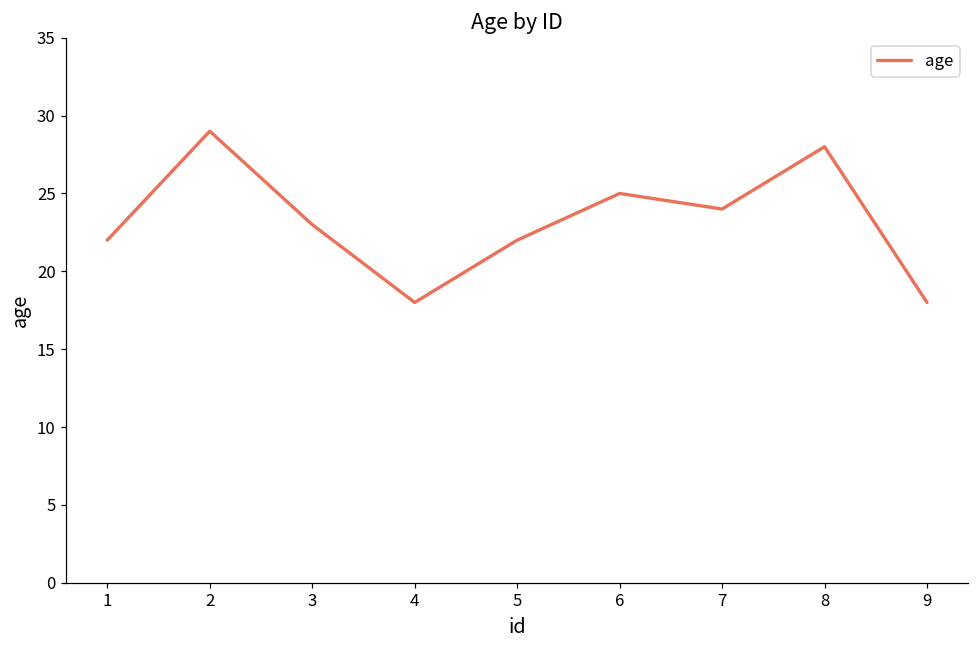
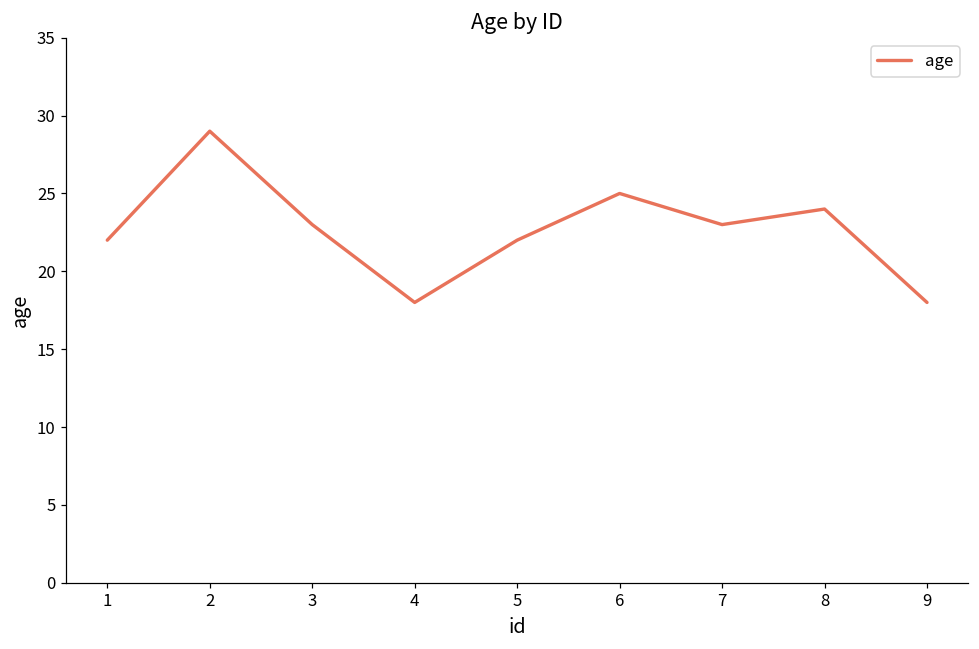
  {
    "1": 22,
    "2": 29,
    "3": 23,
    "4": 18,
    "5": 22,
    "6": 25,
-   "7": 24,
-   "8": 28,
+   "7": 23,
+   "8": 24,
    "9": 18
  }
